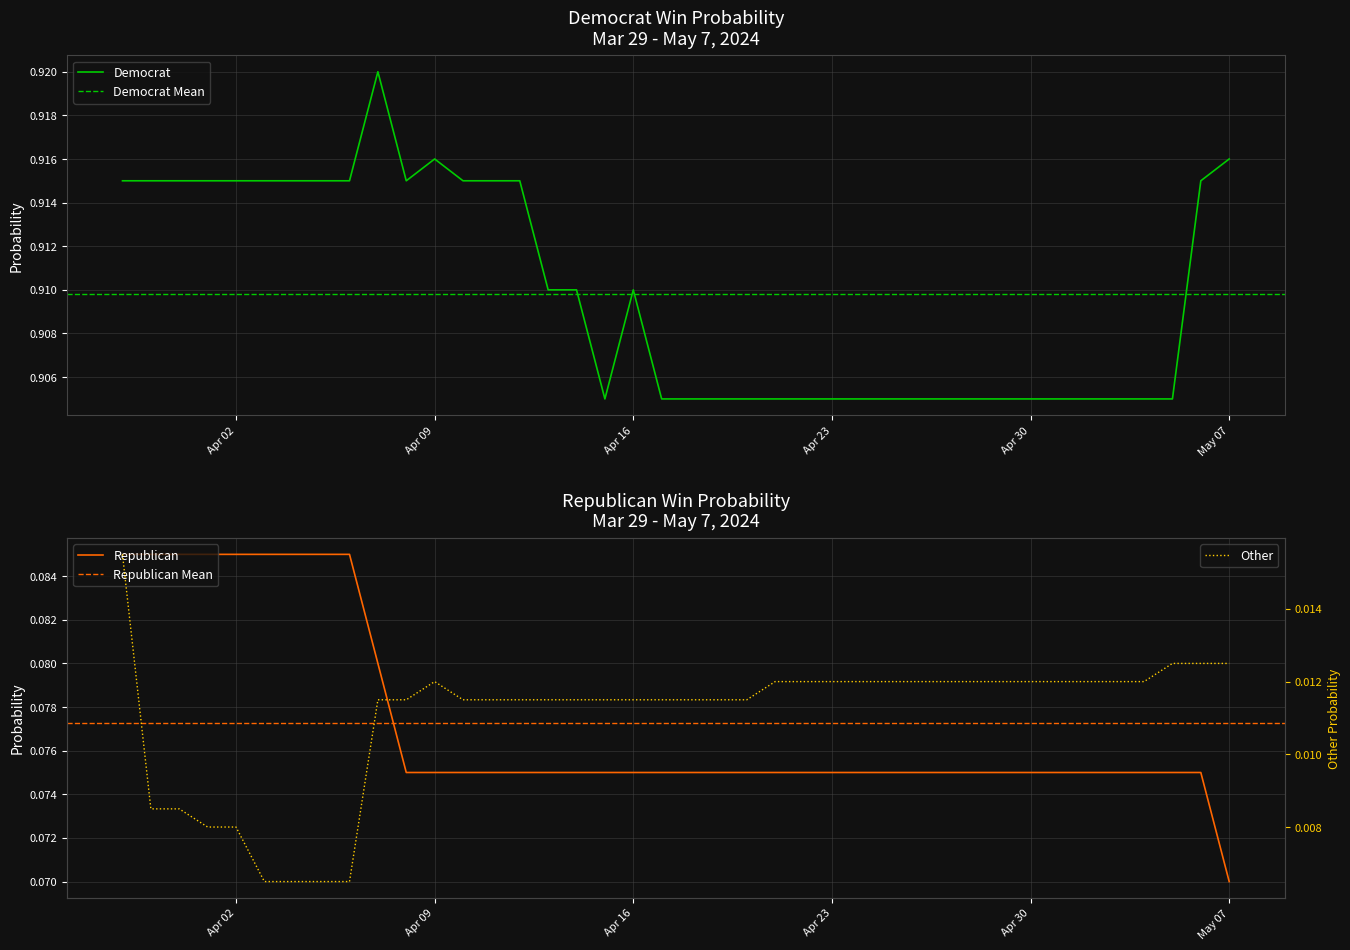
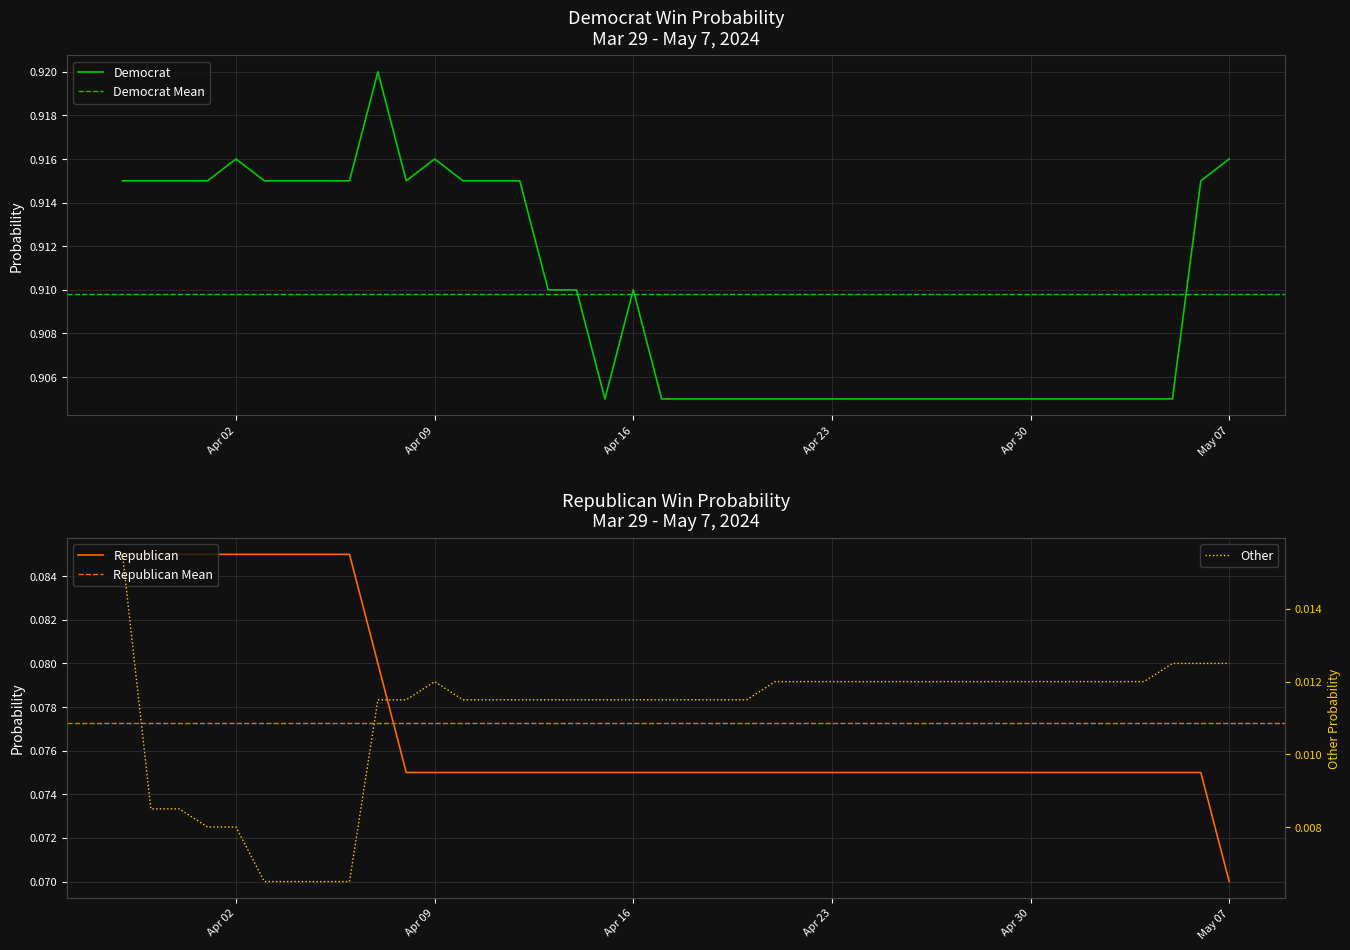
  {
    "Democrat Win Probability Mar 29 - May 7, 2024": {
-     "Apr 02": 0.915,
+     "Apr 02": 0.916,
      "Apr 09": 0.916,
      "Apr 16": 0.910,
      "Apr 23": 0.905,
      "Apr 30": 0.905,
      "May 07": 0.916
    }
  }
